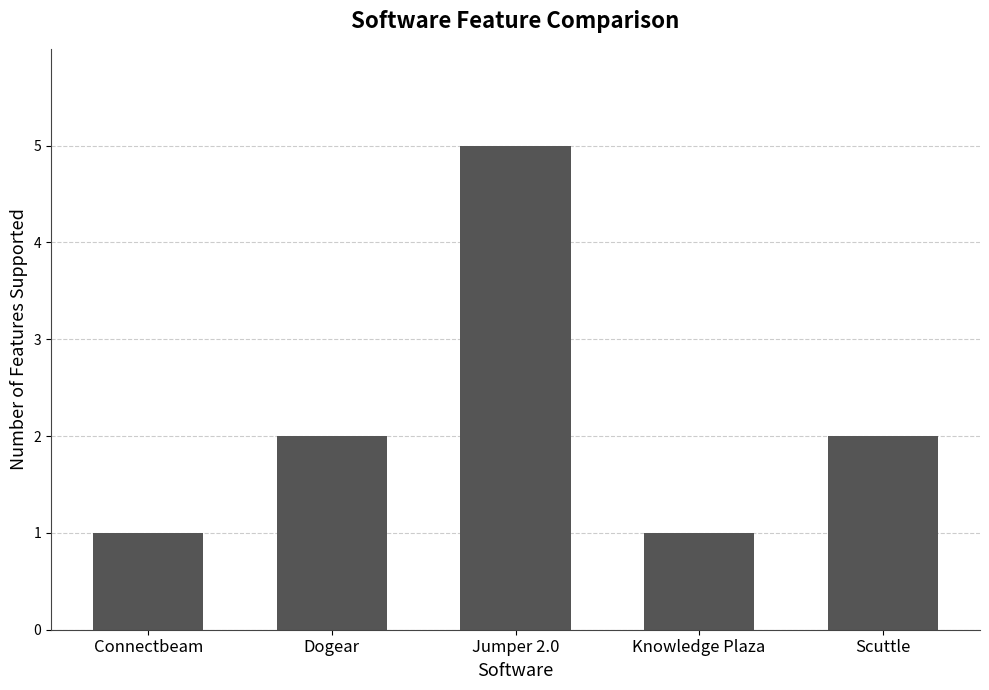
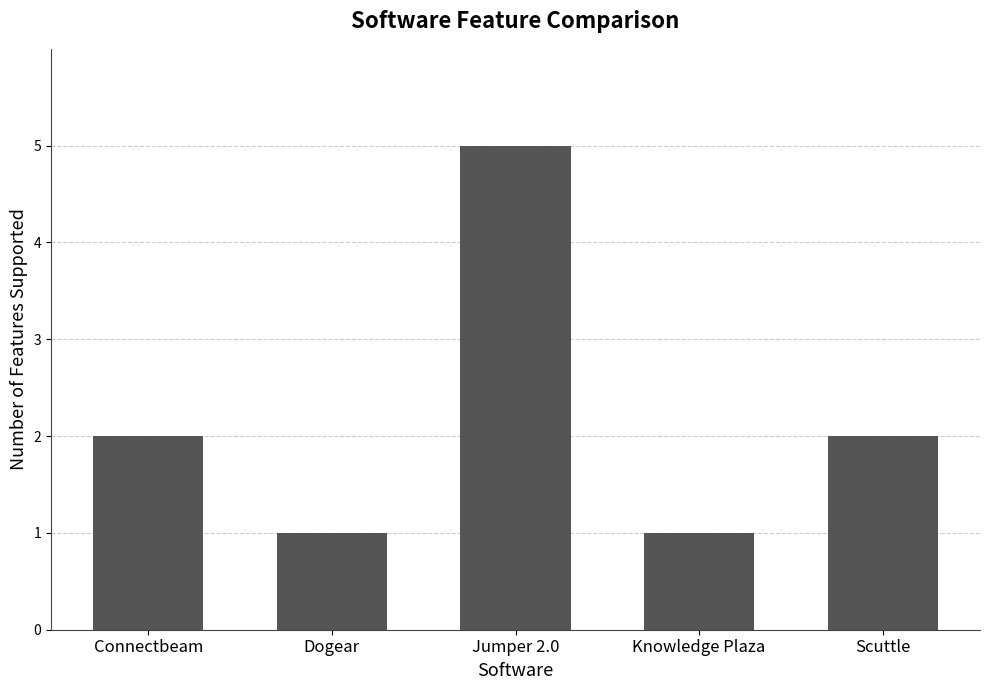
  {
-   "Connectbeam": 1,
-   "Dogear": 2,
+   "Connectbeam": 2,
+   "Dogear": 1,
    "Jumper 2.0": 5,
    "Knowledge Plaza": 1,
    "Scuttle": 2
  }
